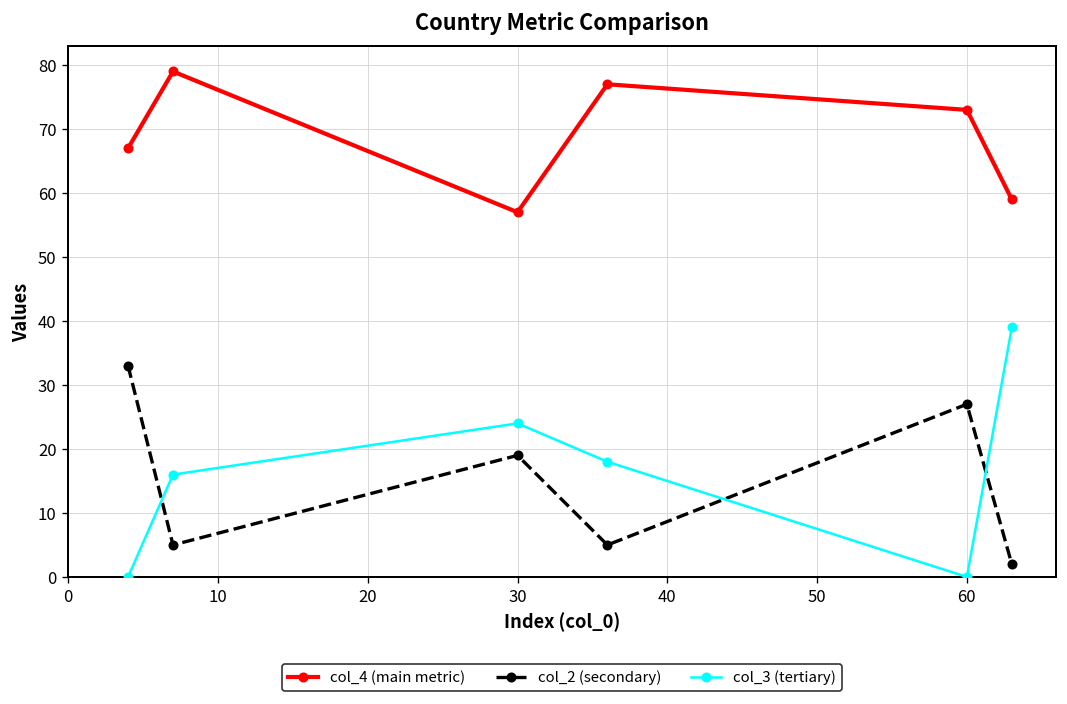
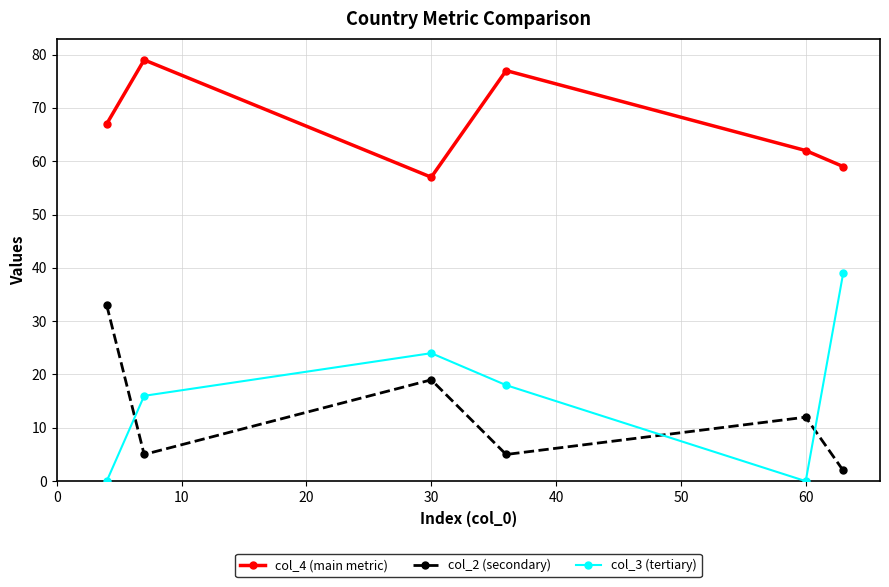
  {
    "col_4 (main metric)": {
      "30": 57,
-     "60": 73
+     "60": 62
    },
    "col_2 (secondary)": {
      "30": 19,
-     "60": 27
+     "60": 12
    },
    "col_3 (tertiary)": {
      "30": 24,
      "60": 0
    }
  }
